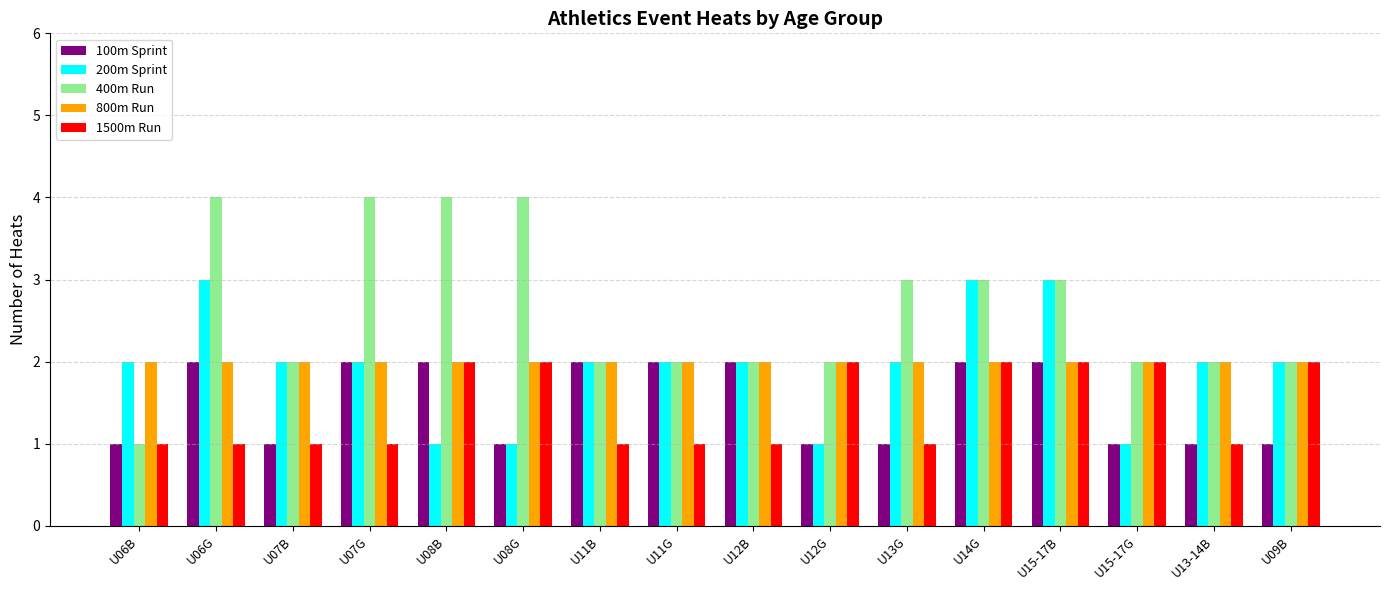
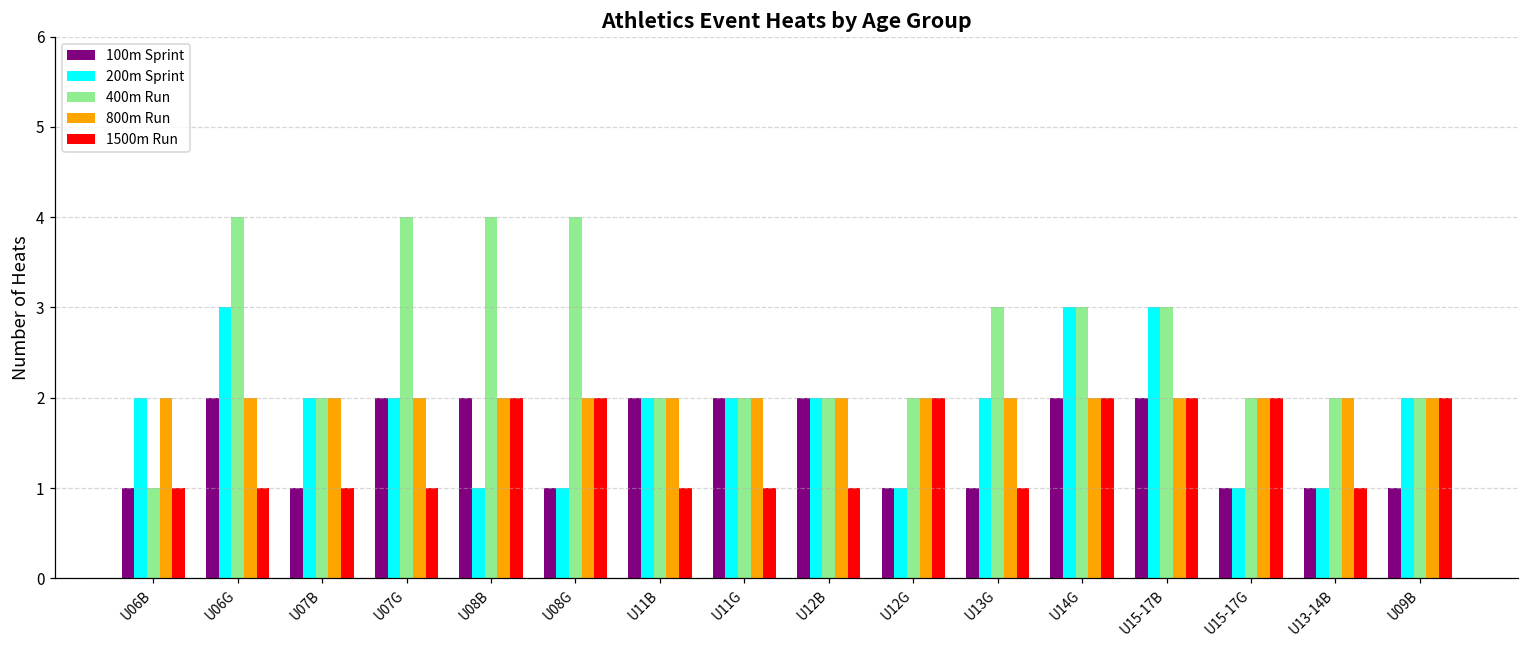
  {
    "100m Sprint": {
      "U06B": 1,
      "U06G": 2,
      "U07B": 1,
      "U07G": 2,
      "U08B": 2,
      "U08G": 1,
      "U11B": 2,
      "U11G": 2,
      "U12B": 2,
      "U12G": 1,
      "U13G": 1,
      "U14G": 2,
      "U15-17B": 2,
      "U15-17G": 1,
      "U13-14B": 1,
      "U09B": 1
    },
    "200m Sprint": {
      "U06B": 2,
      "U06G": 3,
      "U07B": 2,
      "U07G": 2,
      "U08B": 1,
      "U08G": 1,
      "U11B": 2,
      "U11G": 2,
      "U12B": 2,
      "U12G": 1,
      "U13G": 2,
      "U14G": 3,
      "U15-17B": 3,
      "U15-17G": 1,
-     "U13-14B": 2,
+     "U13-14B": 1,
      "U09B": 2
    },
    "400m Run": {
      "U06B": 1,
      "U06G": 4,
      "U07B": 2,
      "U07G": 4,
      "U08B": 4,
      "U08G": 4,
      "U11B": 2,
      "U11G": 2,
      "U12B": 2,
      "U12G": 2,
      "U13G": 3,
      "U14G": 3,
      "U15-17B": 3,
      "U15-17G": 2,
      "U13-14B": 2,
      "U09B": 2
    },
    "800m Run": {
      "U06B": 2,
      "U06G": 2,
      "U07B": 2,
      "U07G": 2,
      "U08B": 2,
      "U08G": 2,
      "U11B": 2,
      "U11G": 2,
      "U12B": 2,
      "U12G": 2,
      "U13G": 2,
      "U14G": 2,
      "U15-17B": 2,
      "U15-17G": 2,
      "U13-14B": 2,
      "U09B": 2
    },
    "1500m Run": {
      "U06B": 1,
      "U06G": 1,
      "U07B": 1,
      "U07G": 1,
      "U08B": 2,
      "U08G": 2,
      "U11B": 1,
      "U11G": 1,
      "U12B": 1,
      "U12G": 2,
      "U13G": 1,
      "U14G": 2,
      "U15-17B": 2,
      "U15-17G": 2,
      "U13-14B": 1,
      "U09B": 2
    }
  }
